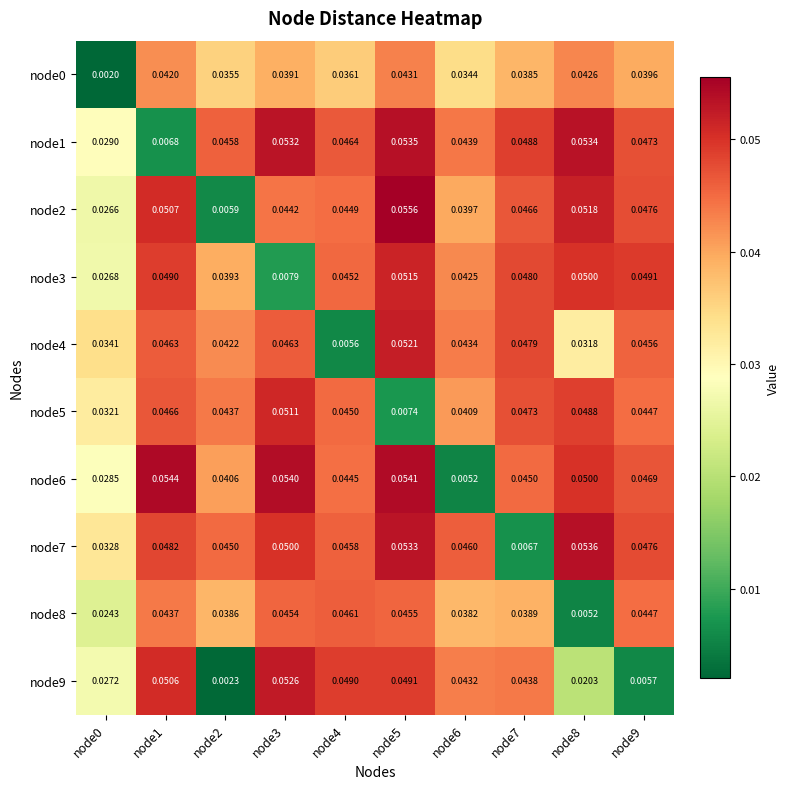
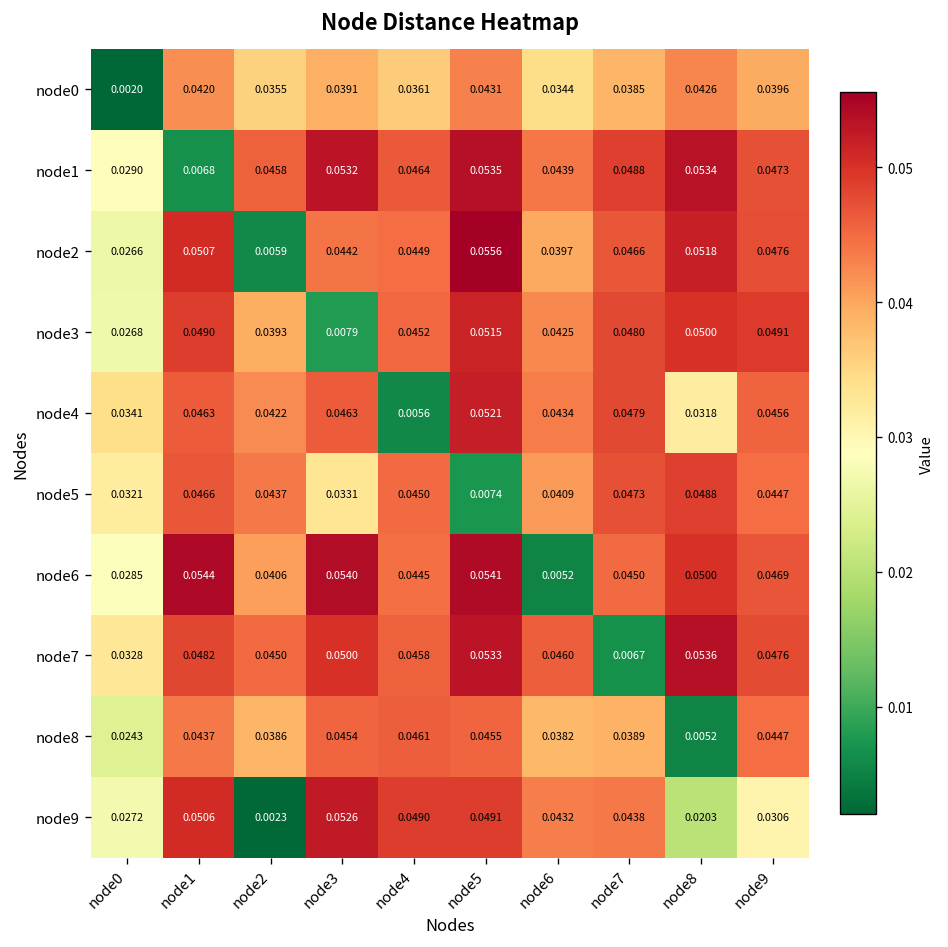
  {
    "node0": {
      "node0": 0.0020,
      "node1": 0.0420,
      "node2": 0.0355,
      "node3": 0.0391,
      "node4": 0.0361,
      "node5": 0.0431,
      "node6": 0.0344,
      "node7": 0.0385,
      "node8": 0.0426,
      "node9": 0.0396
    },
    "node1": {
      "node0": 0.0290,
      "node1": 0.0068,
      "node2": 0.0458,
      "node3": 0.0532,
      "node4": 0.0464,
      "node5": 0.0535,
      "node6": 0.0439,
      "node7": 0.0488,
      "node8": 0.0534,
      "node9": 0.0473
    },
    "node2": {
      "node0": 0.0266,
      "node1": 0.0507,
      "node2": 0.0059,
      "node3": 0.0442,
      "node4": 0.0449,
      "node5": 0.0556,
      "node6": 0.0397,
      "node7": 0.0466,
      "node8": 0.0518,
      "node9": 0.0476
    },
    "node3": {
      "node0": 0.0268,
      "node1": 0.0490,
      "node2": 0.0393,
      "node3": 0.0079,
      "node4": 0.0452,
      "node5": 0.0515,
      "node6": 0.0425,
      "node7": 0.0480,
      "node8": 0.0500,
      "node9": 0.0491
    },
    "node4": {
      "node0": 0.0341,
      "node1": 0.0463,
      "node2": 0.0422,
      "node3": 0.0463,
      "node4": 0.0056,
      "node5": 0.0521,
      "node6": 0.0434,
      "node7": 0.0479,
      "node8": 0.0318,
      "node9": 0.0456
    },
    "node5": {
      "node0": 0.0321,
      "node1": 0.0466,
      "node2": 0.0437,
-     "node3": 0.0511,
+     "node3": 0.0331,
      "node4": 0.0450,
      "node5": 0.0074,
      "node6": 0.0409,
      "node7": 0.0473,
      "node8": 0.0488,
      "node9": 0.0447
    },
    "node6": {
      "node0": 0.0285,
      "node1": 0.0544,
      "node2": 0.0406,
      "node3": 0.0540,
      "node4": 0.0445,
      "node5": 0.0541,
      "node6": 0.0052,
      "node7": 0.0450,
      "node8": 0.0500,
      "node9": 0.0469
    },
    "node7": {
      "node0": 0.0328,
      "node1": 0.0482,
      "node2": 0.0450,
      "node3": 0.0500,
      "node4": 0.0458,
      "node5": 0.0533,
      "node6": 0.0460,
      "node7": 0.0067,
      "node8": 0.0536,
      "node9": 0.0476
    },
    "node8": {
      "node0": 0.0243,
      "node1": 0.0437,
      "node2": 0.0386,
      "node3": 0.0454,
      "node4": 0.0461,
      "node5": 0.0455,
      "node6": 0.0382,
      "node7": 0.0389,
      "node8": 0.0052,
      "node9": 0.0447
    },
    "node9": {
      "node0": 0.0272,
      "node1": 0.0506,
      "node2": 0.0023,
      "node3": 0.0526,
      "node4": 0.0490,
      "node5": 0.0491,
      "node6": 0.0432,
      "node7": 0.0438,
      "node8": 0.0203,
-     "node9": 0.0057
+     "node9": 0.0306
    }
  }
